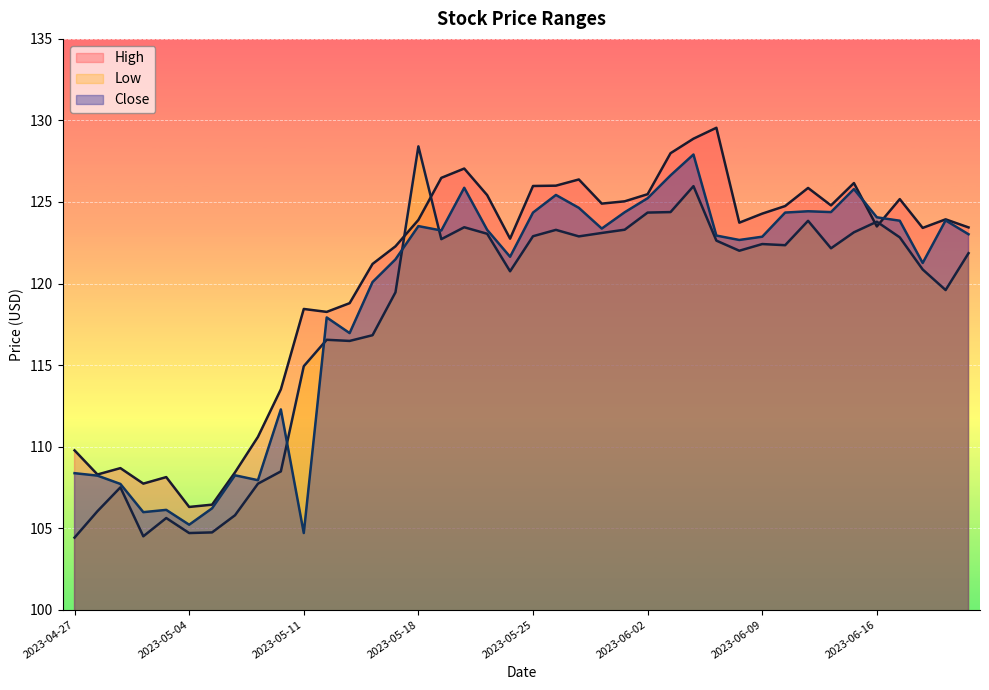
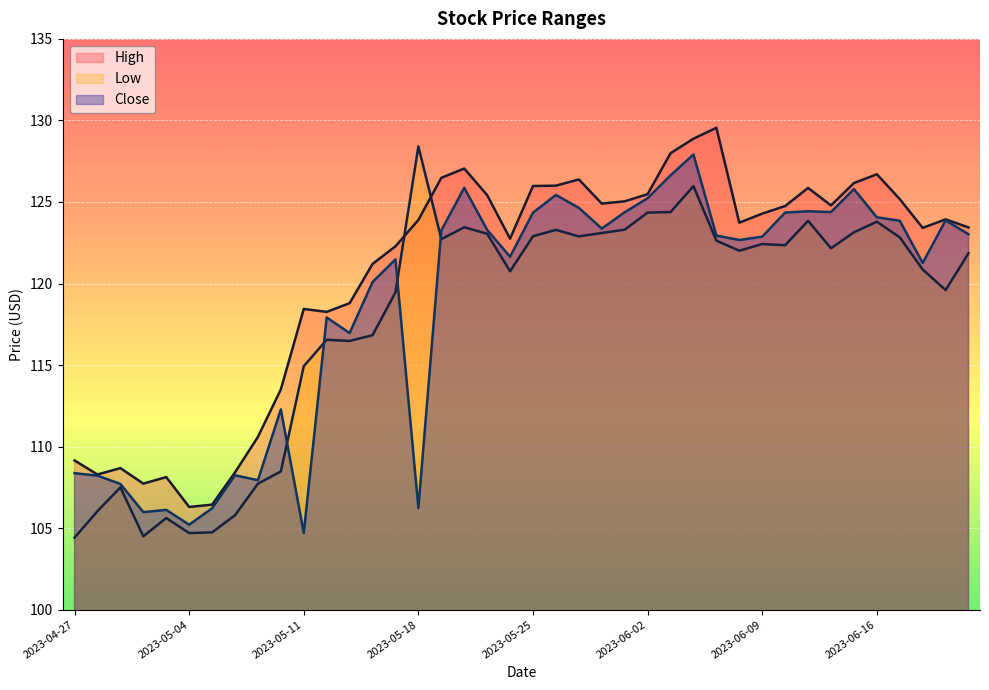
  {
    "High": {
-     "2023-04-27": 109.8,
+     "2023-04-27": 109.2,
      "2023-05-04": 106.3,
      "2023-05-11": 118.4,
      "2023-05-18": 123.9,
      "2023-05-25": 126.0,
      "2023-06-02": 125.5,
      "2023-06-09": 124.3,
-     "2023-06-16": 123.5
+     "2023-06-16": 126.7
    },
    "Low": {
      "2023-04-27": 104.4,
      "2023-05-04": 104.7,
      "2023-05-11": 114.9,
      "2023-05-18": 128.4,
      "2023-05-25": 122.9,
      "2023-06-02": 124.4,
      "2023-06-09": 122.4,
      "2023-06-16": 123.8
    },
    "Close": {
      "2023-04-27": 108.4,
      "2023-05-04": 105.2,
      "2023-05-11": 104.7,
-     "2023-05-18": 123.5,
+     "2023-05-18": 106.2,
      "2023-05-25": 124.4,
      "2023-06-02": 125.2,
      "2023-06-09": 122.9,
      "2023-06-16": 124.1
    }
  }
